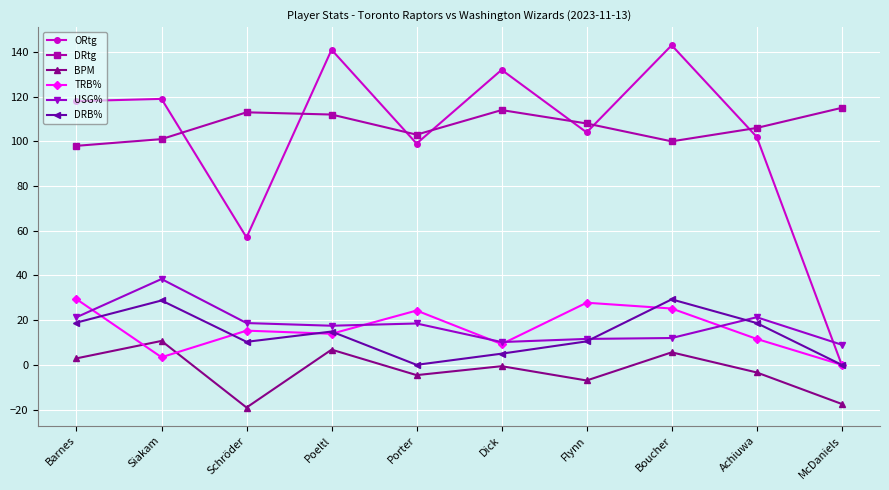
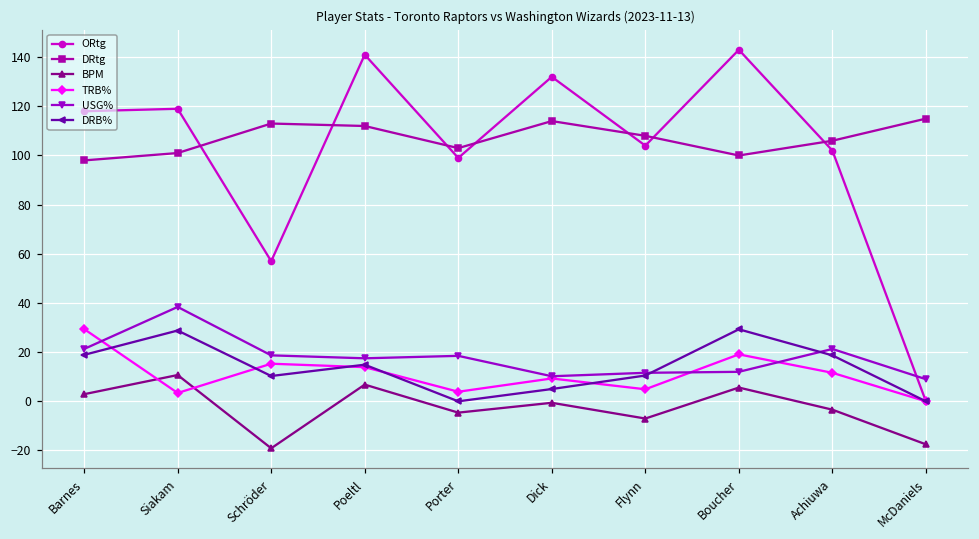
  {
    "TRB%": {
      "Barnes": 29,
      "Siakam": 3,
      "Schröder": 15,
-     "Porter": 24,
-     "Flynn": 28,
-     "Boucher": 25,
+     "Porter": 4,
+     "Flynn": 5,
+     "Boucher": 19,
      "Achiuwa": 12
    }
  }
